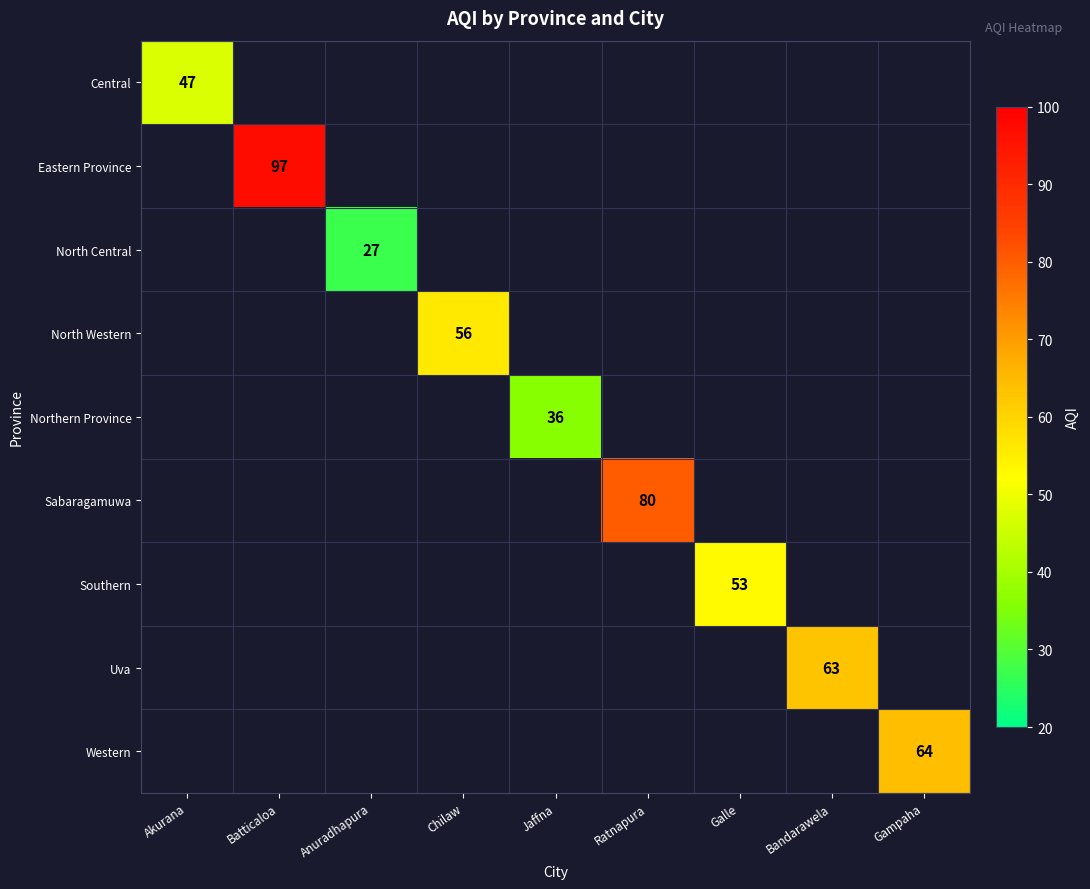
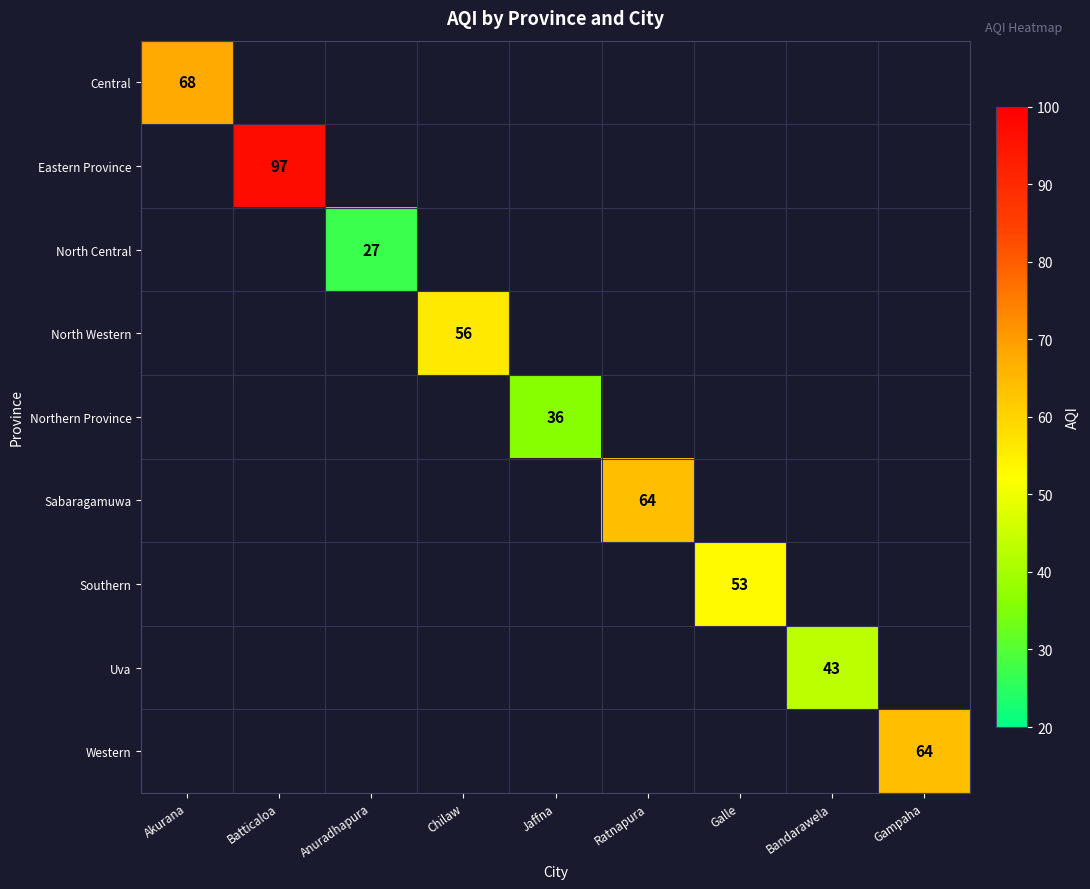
  {
    "Central": {
-     "Akurana": 47
+     "Akurana": 68
    },
    "Eastern Province": {
      "Batticaloa": 97
    },
    "North Central": {
      "Anuradhapura": 27
    },
    "North Western": {
      "Chilaw": 56
    },
    "Northern Province": {
      "Jaffna": 36
    },
    "Sabaragamuwa": {
-     "Ratnapura": 80
+     "Ratnapura": 64
    },
    "Southern": {
      "Galle": 53
    },
    "Uva": {
-     "Bandarawela": 63
+     "Bandarawela": 43
    },
    "Western": {
      "Gampaha": 64
    }
  }
